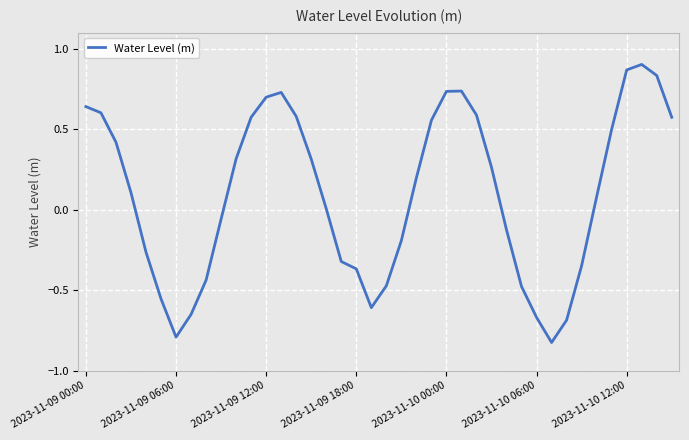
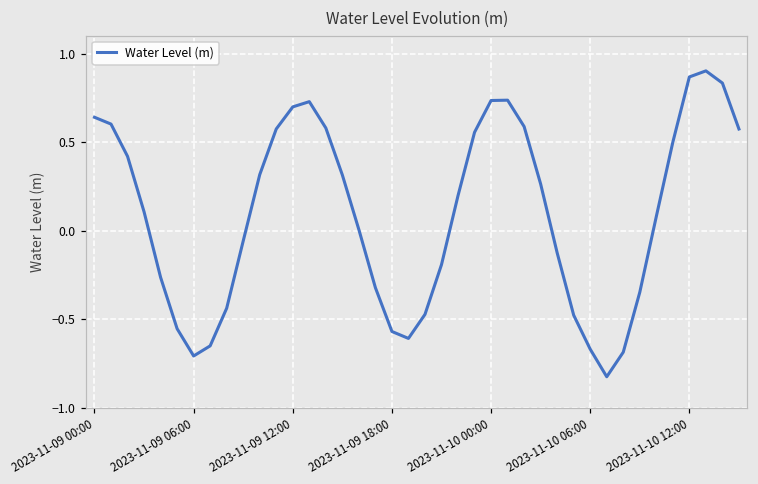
  {
    "2023-11-09 00:00": 0.64,
-   "2023-11-09 06:00": -0.79,
+   "2023-11-09 06:00": -0.71,
    "2023-11-09 12:00": 0.70,
-   "2023-11-09 18:00": -0.37,
+   "2023-11-09 18:00": -0.57,
    "2023-11-10 00:00": 0.74,
    "2023-11-10 06:00": -0.67,
    "2023-11-10 12:00": 0.87
  }
